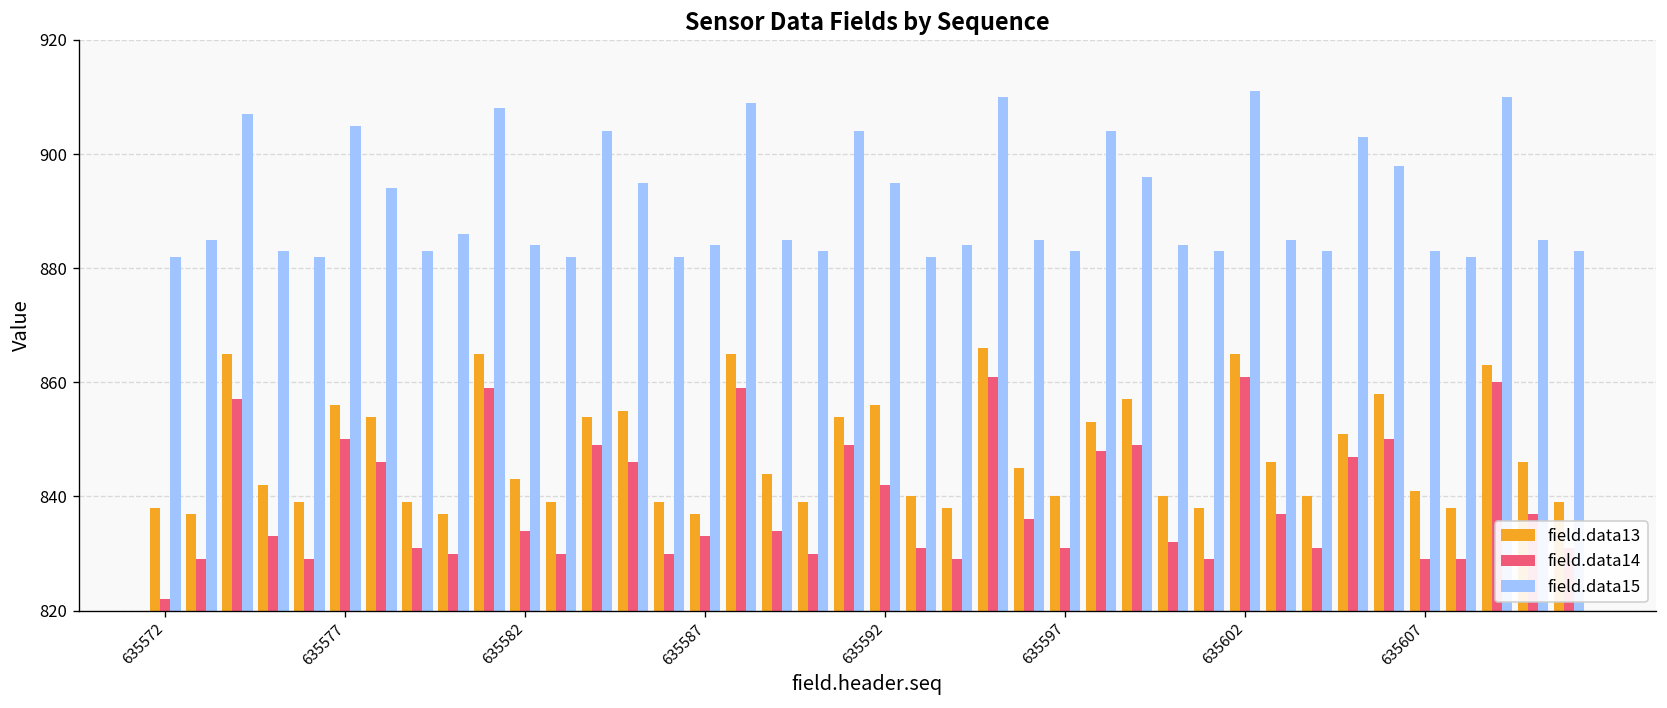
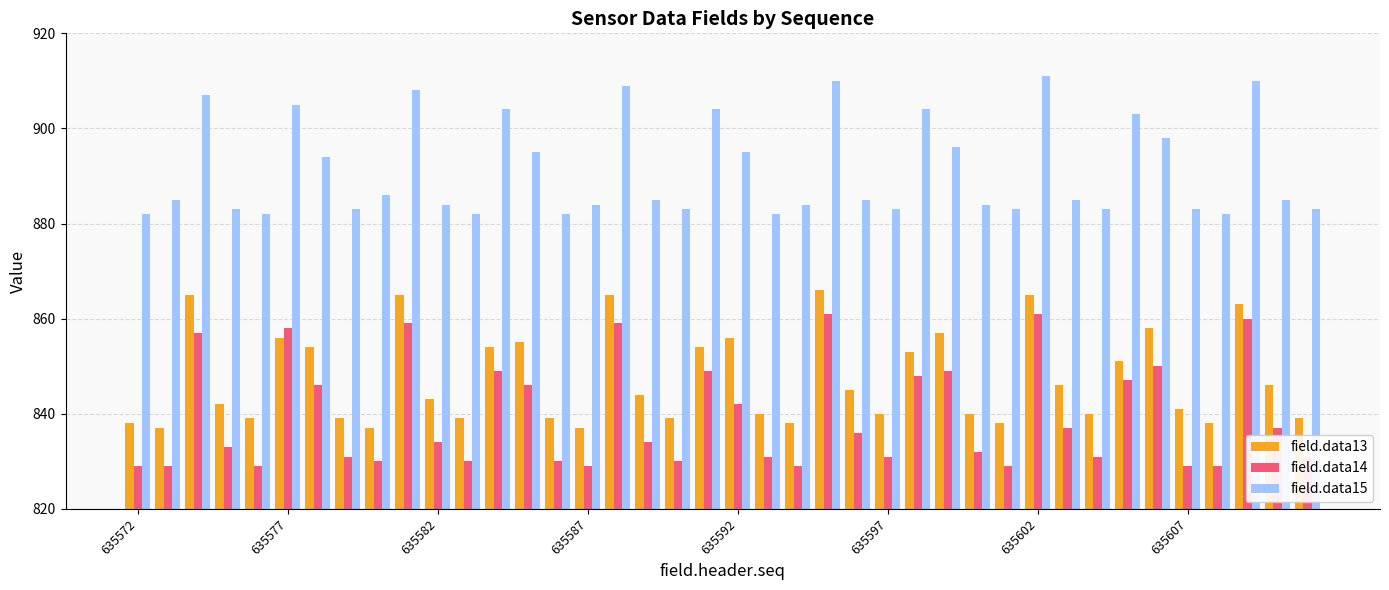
  {
    "field.data14": {
-     "635572": 822,
-     "635577": 850,
+     "635572": 829,
+     "635577": 858,
      "635582": 834,
-     "635587": 833,
+     "635587": 829,
      "635592": 842,
      "635597": 831,
      "635602": 861,
      "635607": 829
    }
  }
